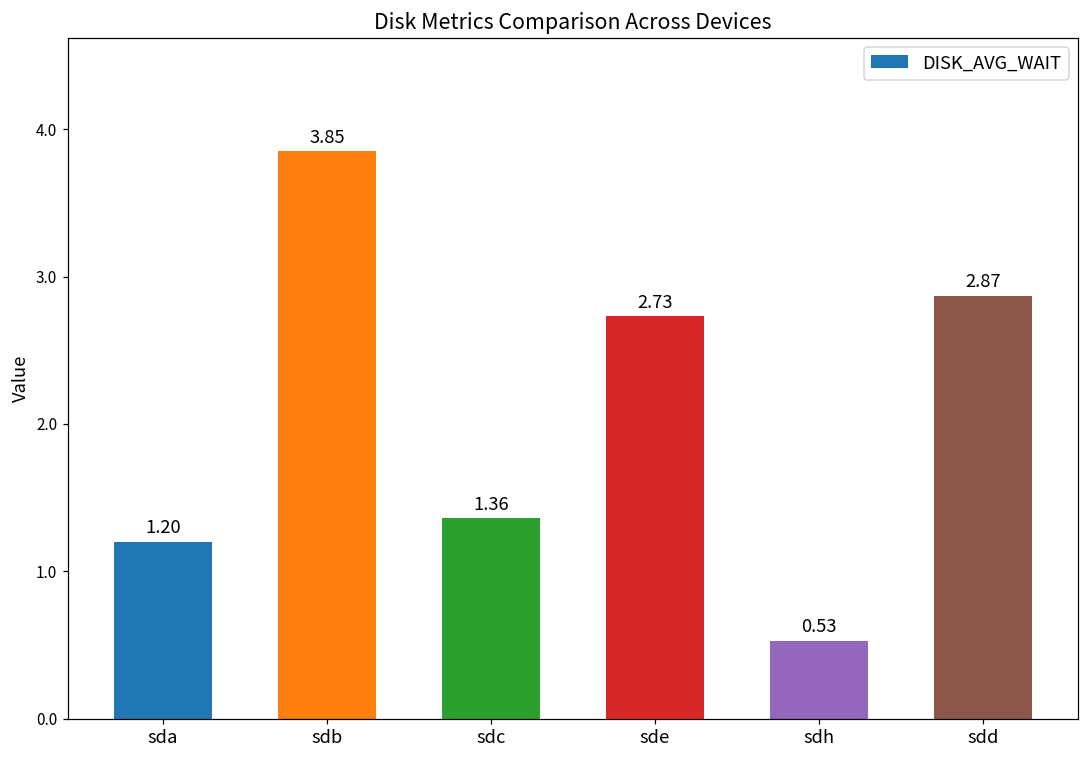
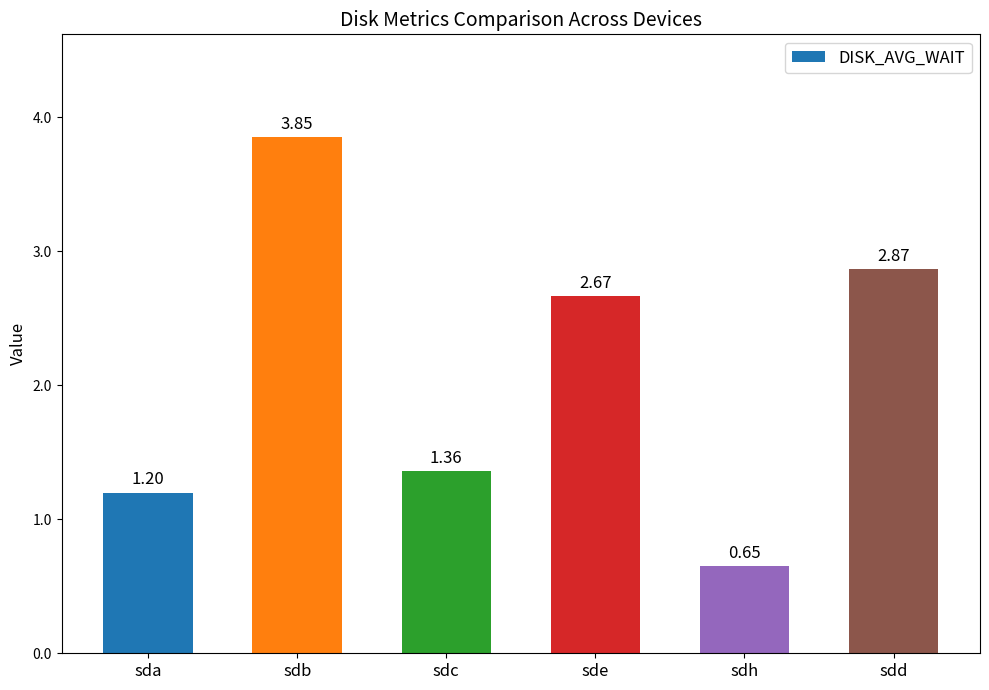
  {
    "sda": 1.20,
    "sdb": 3.85,
    "sdc": 1.36,
-   "sde": 2.73,
-   "sdh": 0.53,
+   "sde": 2.67,
+   "sdh": 0.65,
    "sdd": 2.87
  }
